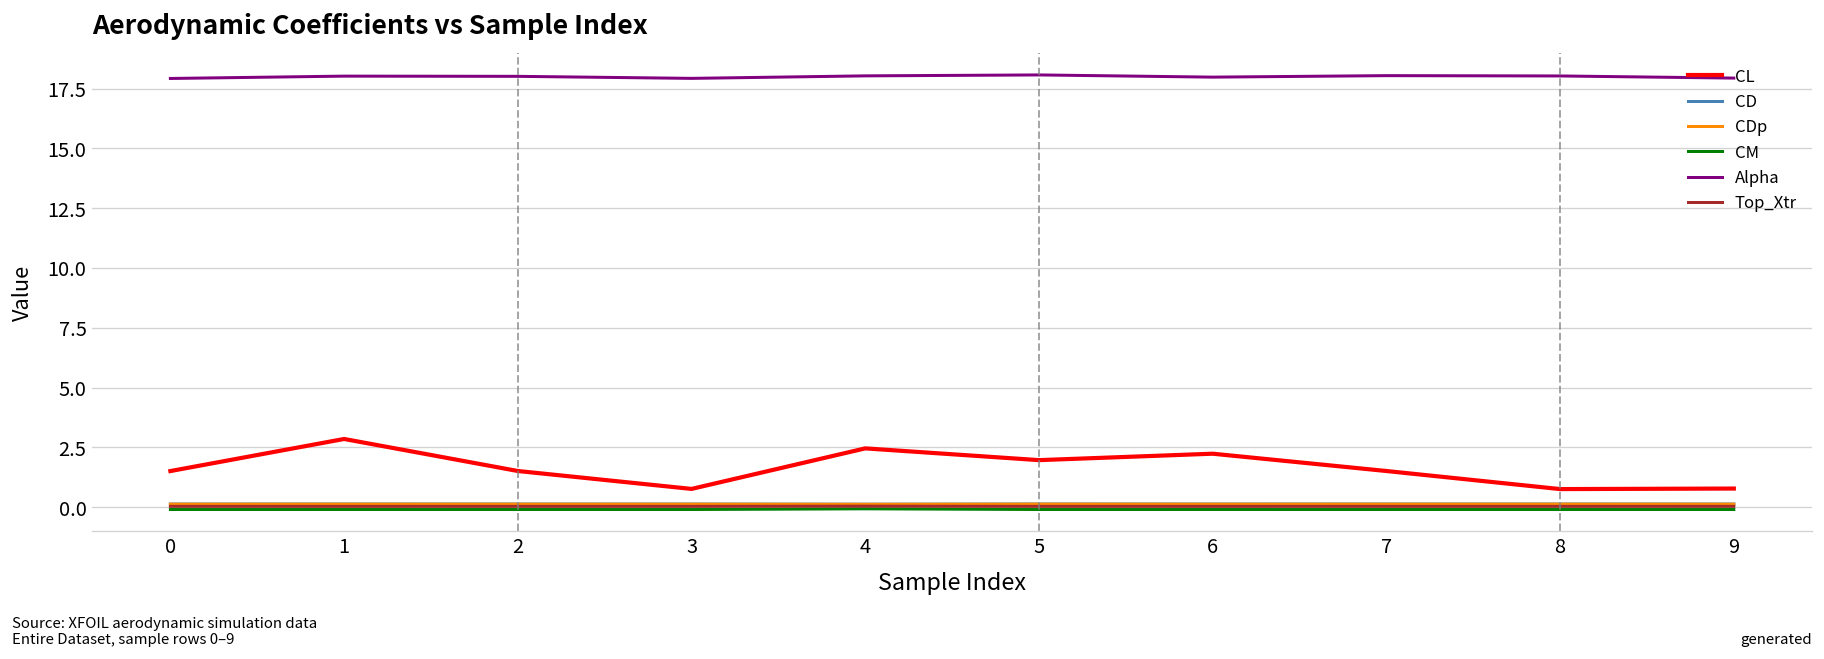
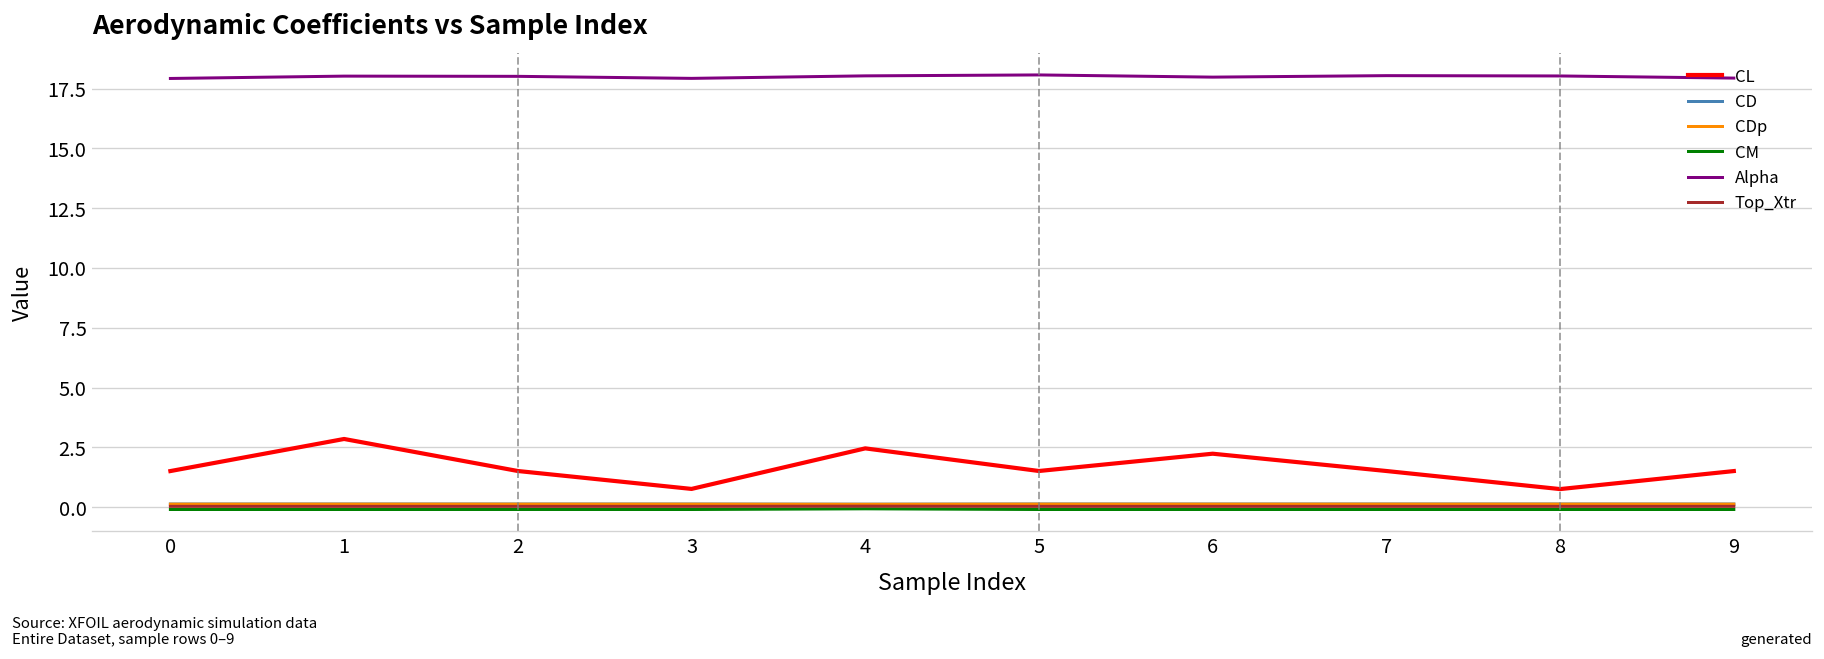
  {
    "CL": {
      "0": 1.5,
      "1": 2.9,
      "2": 1.5,
      "3": 0.8,
      "4": 2.5,
-     "5": 2.0,
+     "5": 1.5,
      "6": 2.2,
      "7": 1.5,
      "8": 0.8,
-     "9": 0.8
+     "9": 1.5
    },
    "CM": {
      "0": -0.1,
      "1": -0.1,
      "2": -0.1,
      "3": -0.1,
      "5": -0.1,
      "6": -0.1,
      "7": -0.1,
      "8": -0.1,
      "9": -0.1
    },
    "Alpha": {
      "0": 17.9,
      "1": 18.0,
      "2": 18.0,
      "3": 17.9,
      "4": 18.0,
      "5": 18.1,
      "6": 18.0,
      "7": 18.0,
      "8": 18.0,
      "9": 17.9
    }
  }
